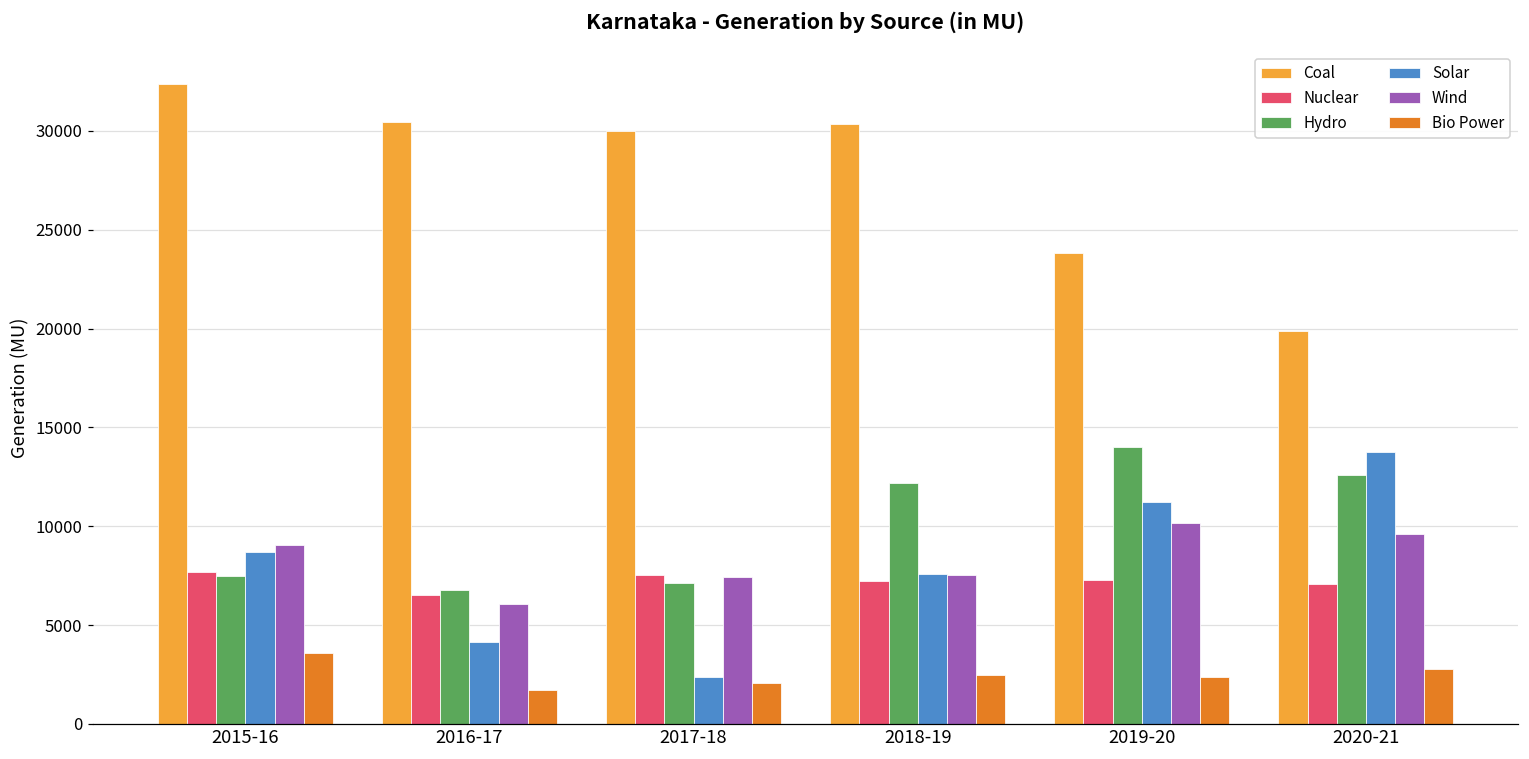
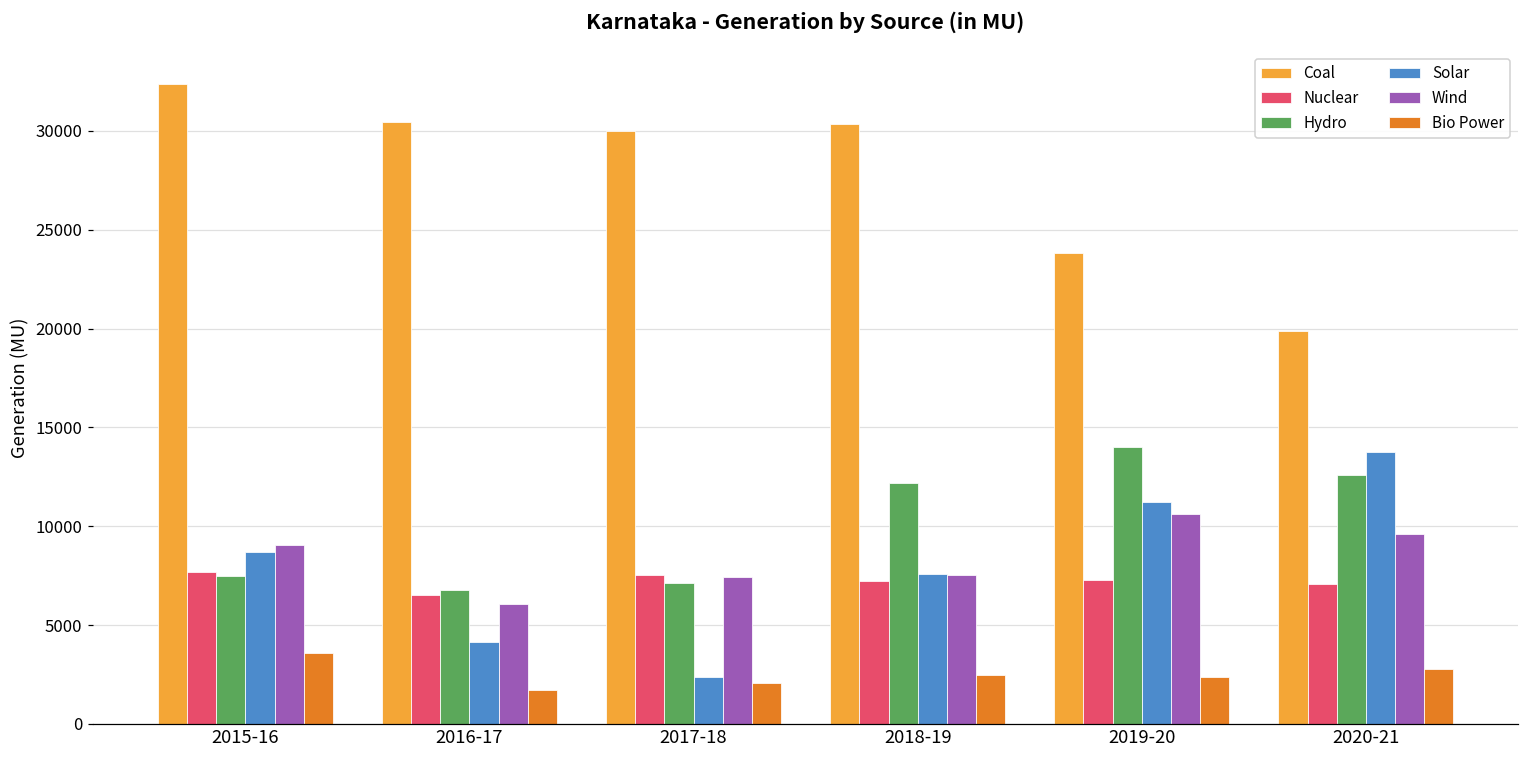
  {
    "Nuclear": {
      "2015-16": 7700,
      "2016-17": 6500,
      "2017-18": 7500,
      "2018-19": 7200,
      "2019-20": 7300,
      "2020-21": 7100
    },
    "Hydro": {
      "2015-16": 7500,
      "2016-17": 6800,
      "2017-18": 7100,
      "2018-19": 12200,
      "2019-20": 14000,
      "2020-21": 12600
    },
    "Solar": {
      "2015-16": 8700,
      "2016-17": 4200,
      "2017-18": 2400,
      "2018-19": 7600,
      "2019-20": 11200,
      "2020-21": 13700
    },
    "Wind": {
      "2015-16": 9100,
      "2016-17": 6100,
      "2017-18": 7400,
      "2018-19": 7500,
-     "2019-20": 10100,
+     "2019-20": 10600,
      "2020-21": 9600
    }
  }
